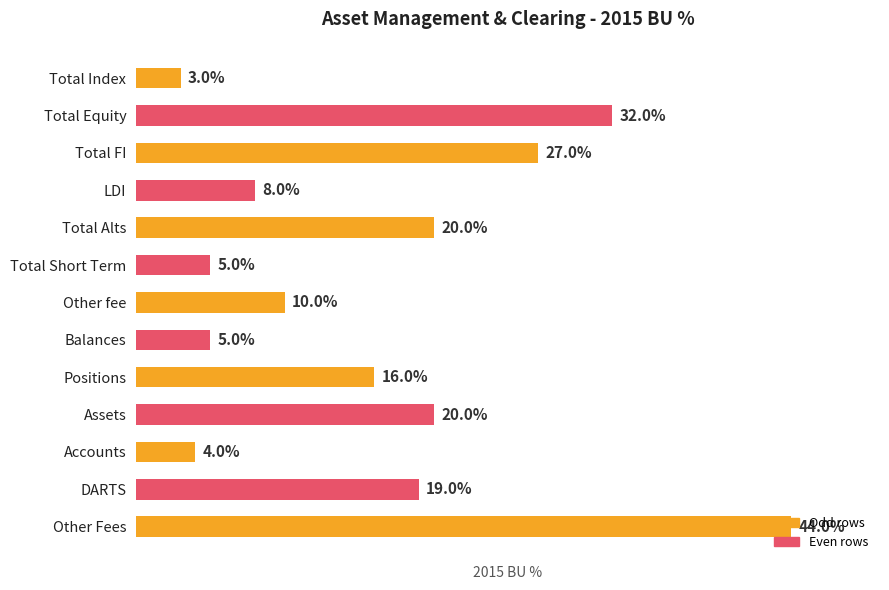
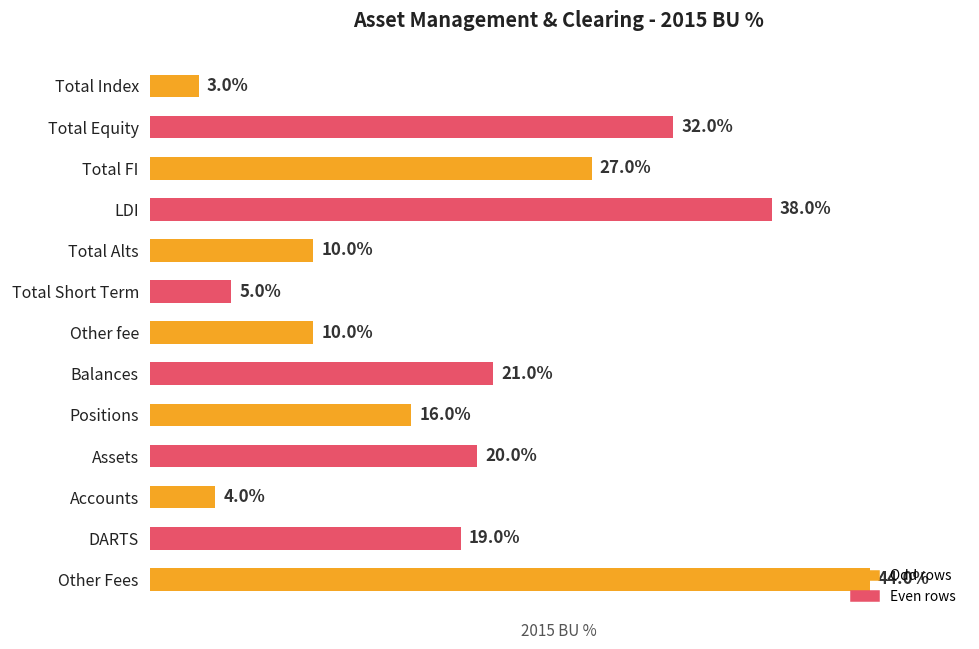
  {
    "Total Index": "3.0%",
    "Total Equity": "32.0%",
    "Total FI": "27.0%",
-   "LDI": "8.0%",
-   "Total Alts": "20.0%",
+   "LDI": "38.0%",
+   "Total Alts": "10.0%",
    "Total Short Term": "5.0%",
    "Other fee": "10.0%",
-   "Balances": "5.0%",
+   "Balances": "21.0%",
    "Positions": "16.0%",
    "Assets": "20.0%",
    "Accounts": "4.0%",
    "DARTS": "19.0%",
    "Other Fees": "44.0%"
  }
